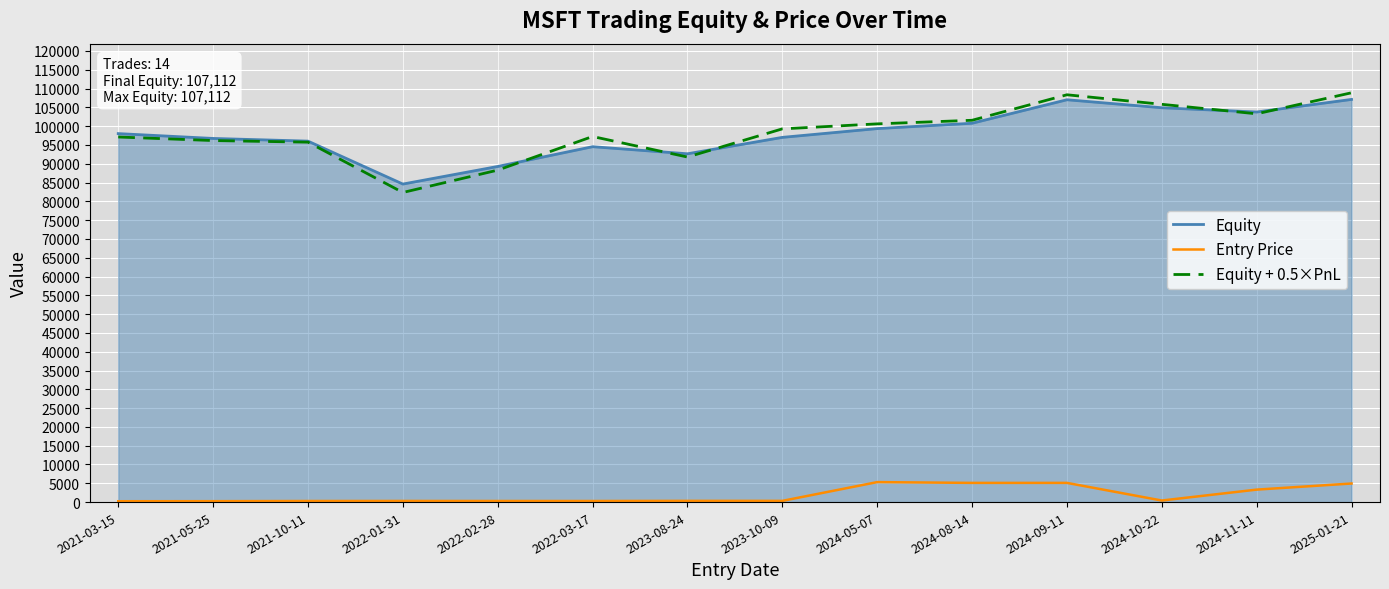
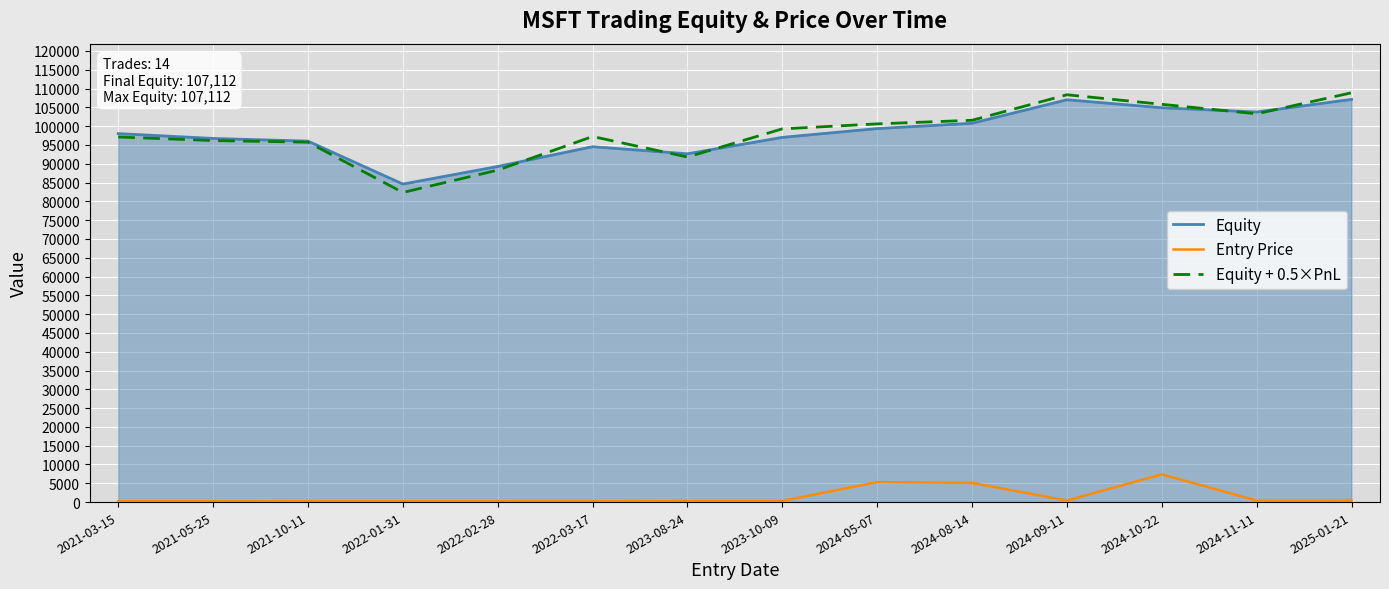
  {
    "Equity": {
      "2021-03-15": 98000,
      "2022-01-31": 85000,
      "2022-02-28": 89000,
      "2022-03-17": 95000,
      "2023-08-24": 93000,
      "2023-10-09": 97000,
      "2024-05-07": 99000,
      "2024-08-14": 101000,
      "2024-09-11": 107000,
      "2024-10-22": 105000,
      "2025-01-21": 107000
    },
    "Entry Price": {
      "2021-03-15": 0,
      "2021-05-25": 0,
      "2021-10-11": 0,
      "2022-01-31": 0,
      "2022-02-28": 0,
      "2022-03-17": 0,
      "2023-08-24": 0,
      "2023-10-09": 0,
      "2024-05-07": 5000,
      "2024-08-14": 5000,
-     "2024-09-11": 5000,
-     "2024-10-22": 0,
-     "2024-11-11": 3000,
-     "2025-01-21": 5000
+     "2024-09-11": 0,
+     "2024-10-22": 7000,
+     "2024-11-11": 0,
+     "2025-01-21": 0
    },
    "Equity + 0.5×PnL": {
      "2021-03-15": 97000,
      "2022-01-31": 82000,
      "2022-02-28": 88000,
      "2022-03-17": 97000,
      "2023-08-24": 92000,
      "2023-10-09": 99000,
      "2024-05-07": 101000,
      "2024-08-14": 102000,
      "2024-09-11": 108000,
      "2024-10-22": 106000,
      "2025-01-21": 109000
    }
  }
